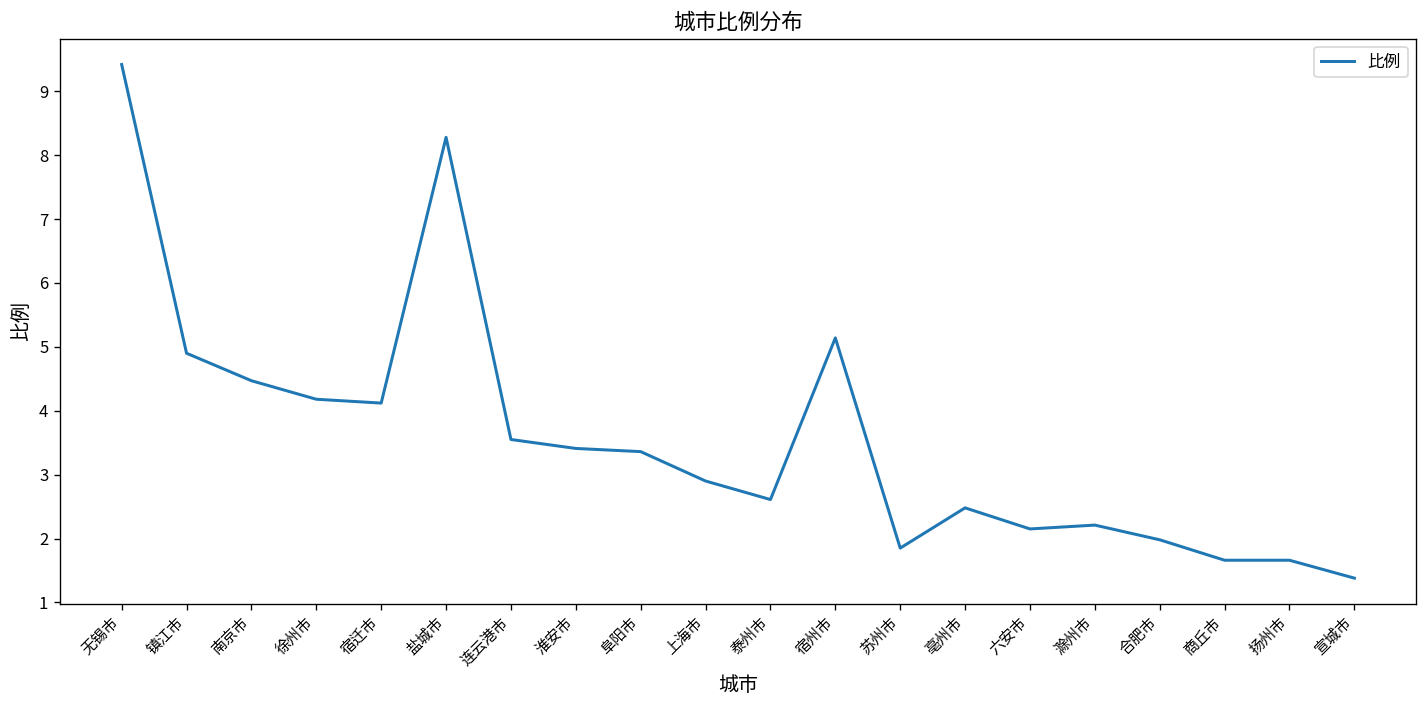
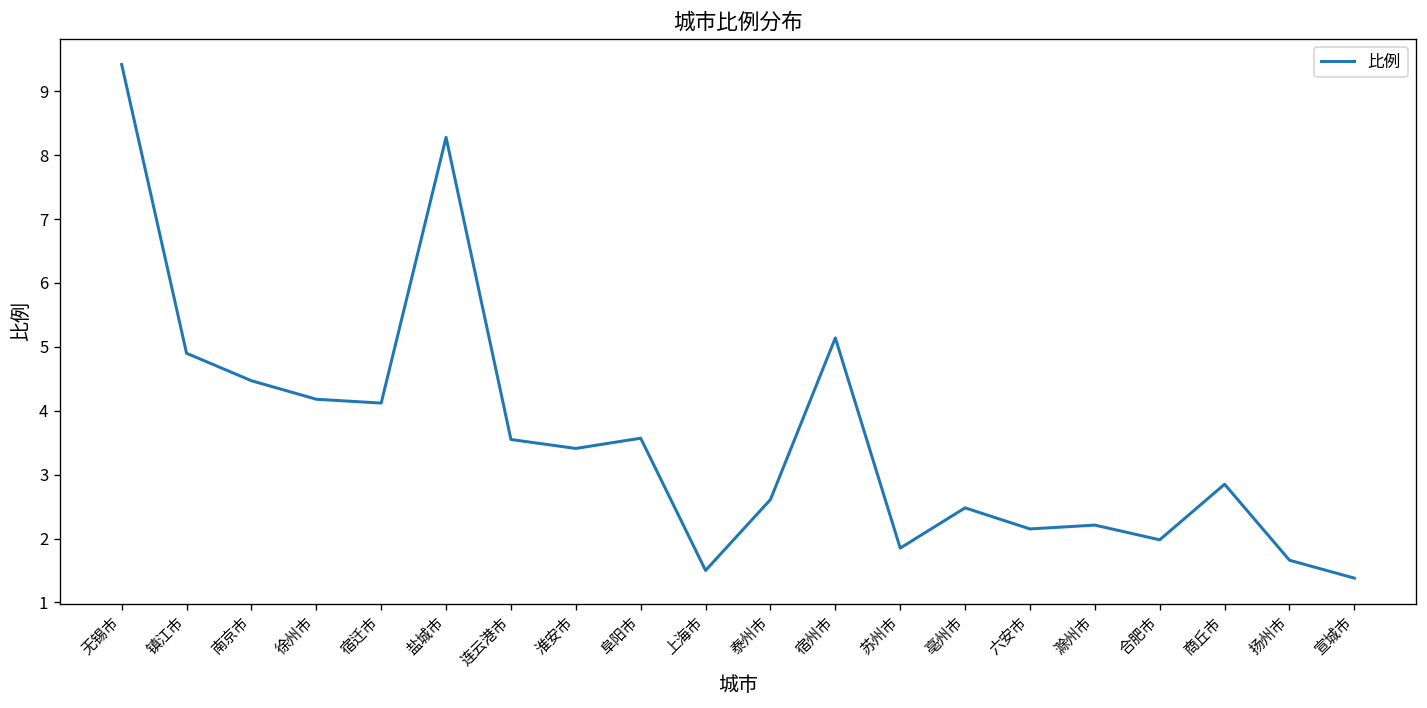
  {
    "无锡市": 9.4,
    "镇江市": 4.9,
    "南京市": 4.5,
    "徐州市": 4.2,
    "宿迁市": 4.1,
    "盐城市": 8.3,
    "连云港市": 3.6,
    "淮安市": 3.4,
-   "阜阳市": 3.4,
-   "上海市": 2.9,
+   "阜阳市": 3.6,
+   "上海市": 1.5,
    "泰州市": 2.6,
    "宿州市": 5.1,
    "苏州市": 1.9,
    "亳州市": 2.5,
    "六安市": 2.2,
    "滁州市": 2.2,
    "合肥市": 2.0,
-   "商丘市": 1.7,
+   "商丘市": 2.9,
    "扬州市": 1.7,
    "宣城市": 1.4
  }
